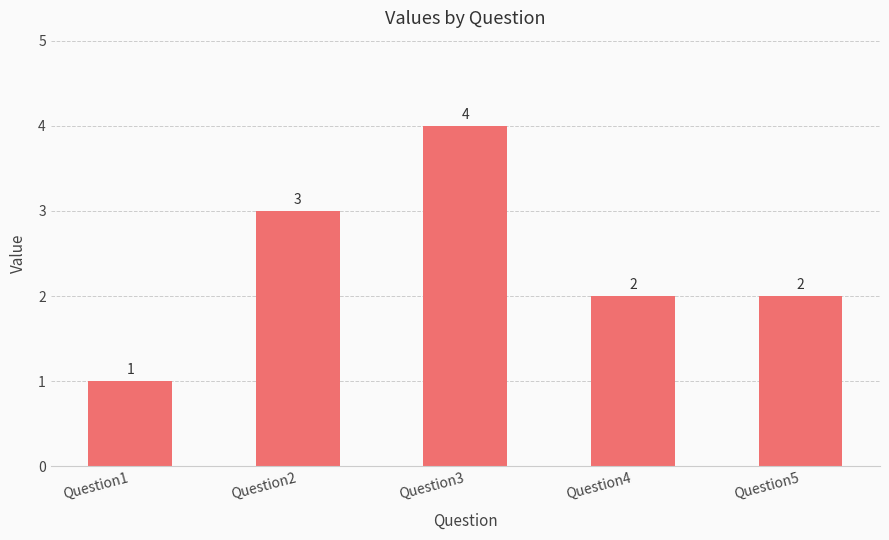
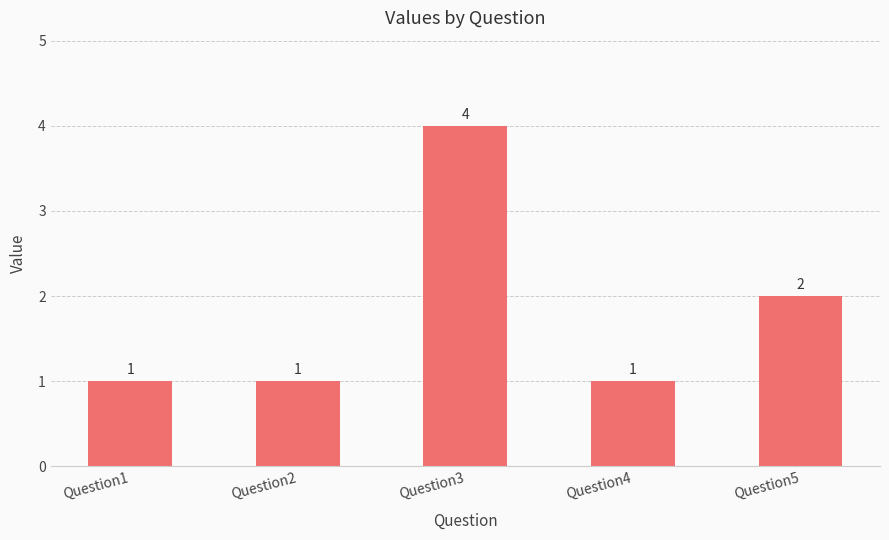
  {
    "Question1": 1,
-   "Question2": 3,
+   "Question2": 1,
    "Question3": 4,
-   "Question4": 2,
+   "Question4": 1,
    "Question5": 2
  }
